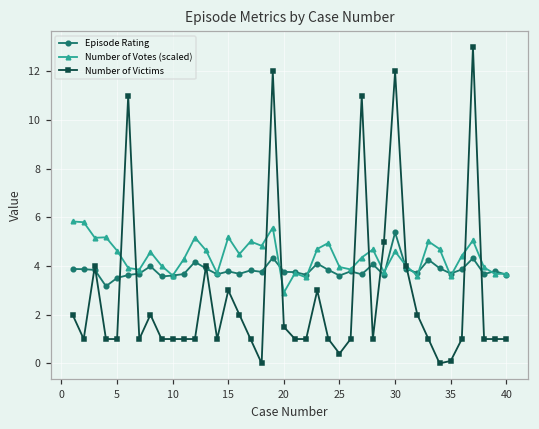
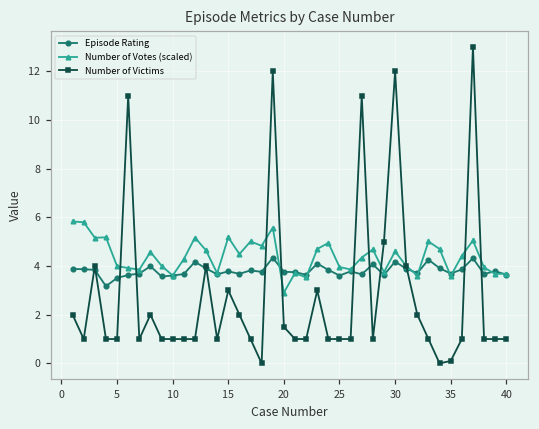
  {
    "Episode Rating": {
      "5": 3.5,
      "15": 3.8,
      "20": 3.8,
      "25": 3.6,
-     "30": 5.4
+     "30": 4.2
    },
    "Number of Votes (scaled)": {
-     "5": 4.6,
+     "5": 4.0,
      "15": 5.2,
      "20": 2.9,
      "25": 4.0,
      "30": 4.6
    },
    "Number of Victims": {
      "5": 1.0,
      "10": 1.0,
      "15": 3.0,
      "20": 1.5,
-     "25": 0.4,
+     "25": 1.0,
      "30": 12.0,
      "35": 0.1,
      "40": 1.0
    }
  }
